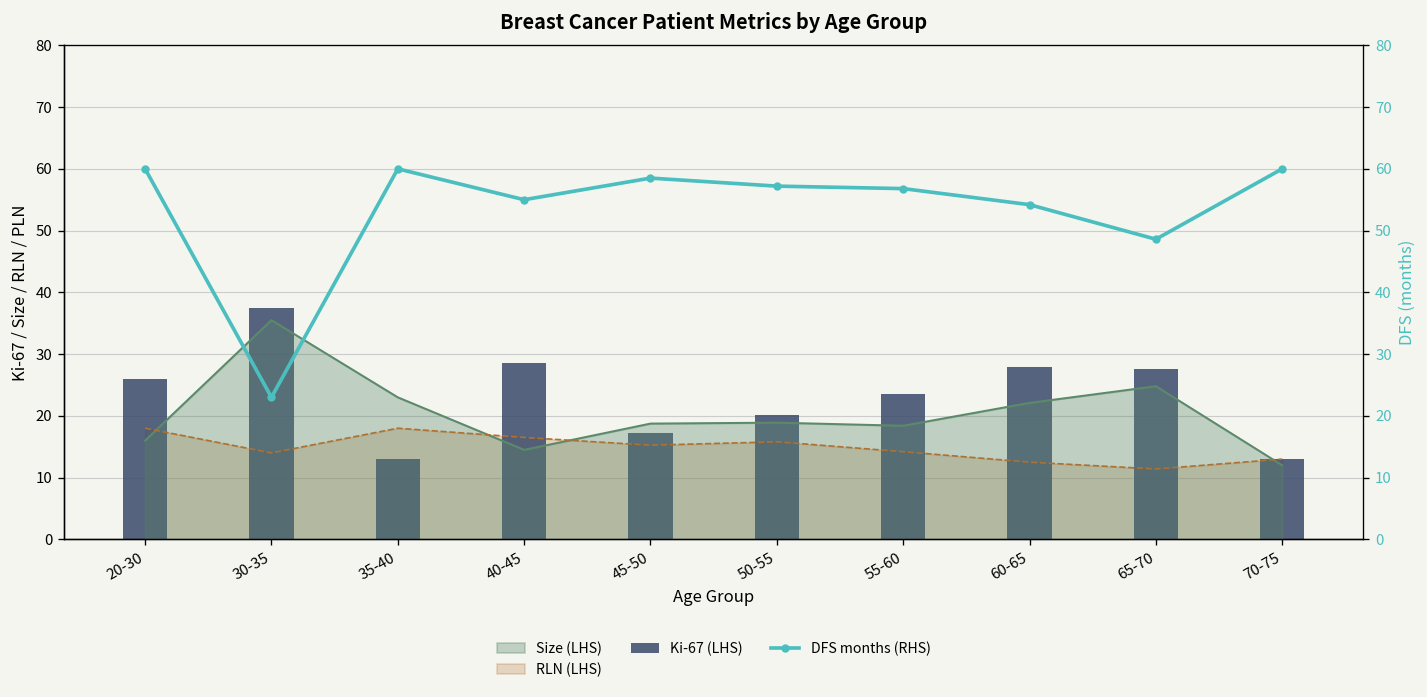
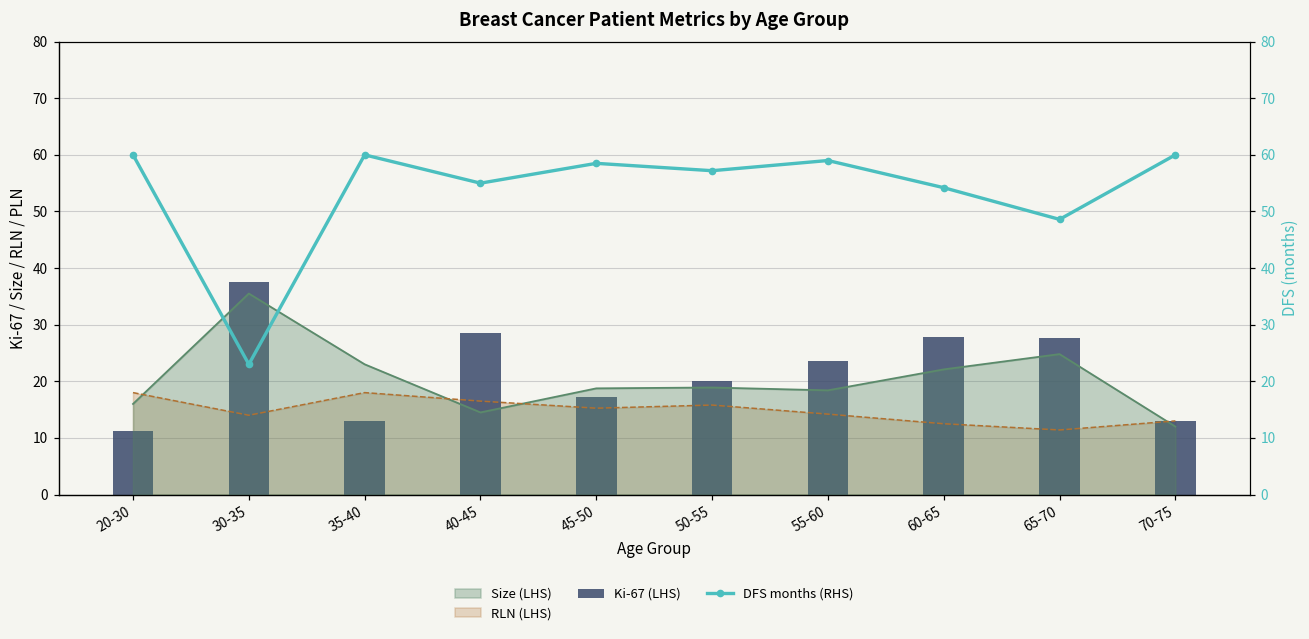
  {
    "Ki-67 (LHS)": {
-     "20-30": 26,
+     "20-30": 11,
      "30-35": 38,
      "35-40": 13,
      "40-45": 29,
      "45-50": 17,
      "50-55": 20,
      "55-60": 24,
      "60-65": 28,
      "65-70": 28,
      "70-75": 13
    },
    "DFS months (RHS)": {
      "20-30": 60,
      "30-35": 23,
      "35-40": 60,
      "40-45": 55,
      "45-50": 59,
      "50-55": 57,
-     "55-60": 57,
+     "55-60": 59,
      "60-65": 54,
      "65-70": 49,
      "70-75": 60
    }
  }
